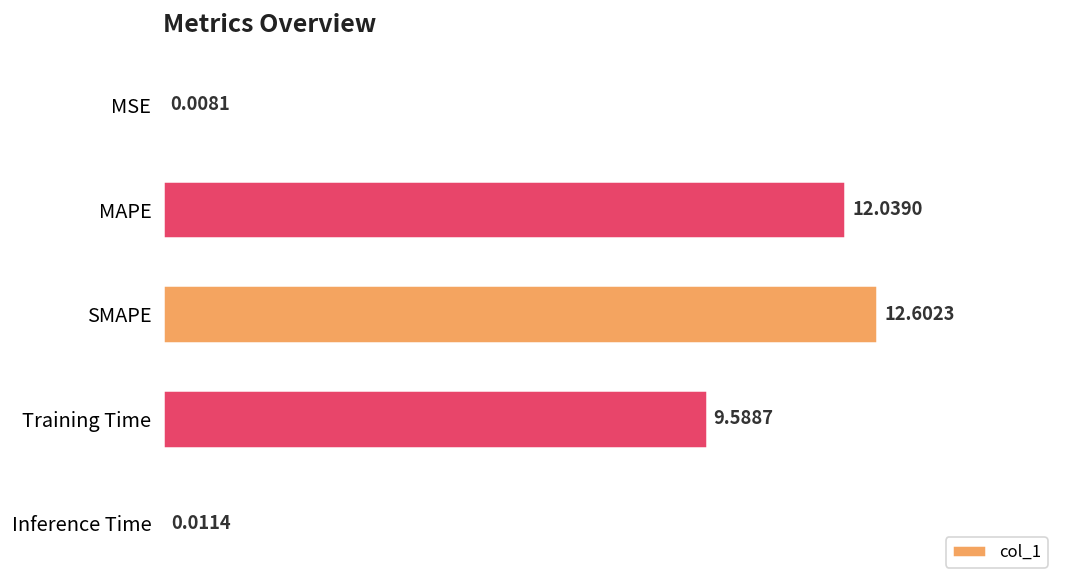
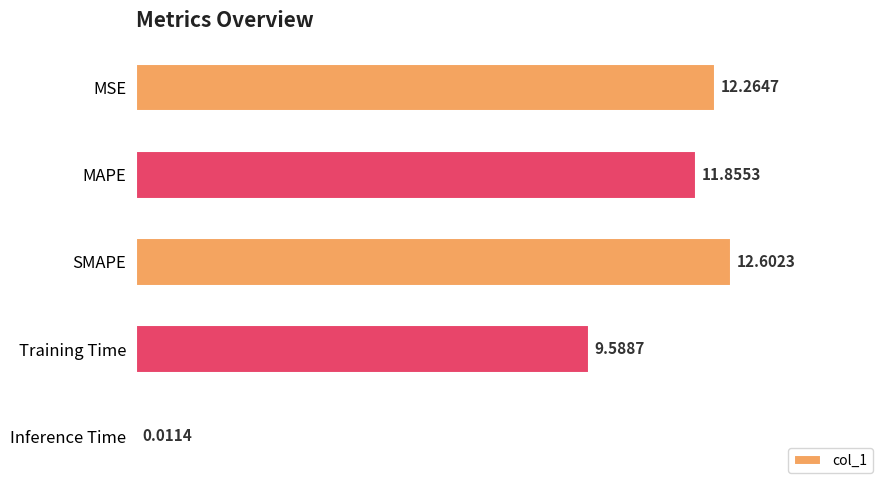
  {
-   "MSE": 0.0081,
-   "MAPE": 12.0390,
+   "MSE": 12.2647,
+   "MAPE": 11.8553,
    "SMAPE": 12.6023,
    "Training Time": 9.5887,
    "Inference Time": 0.0114
  }
